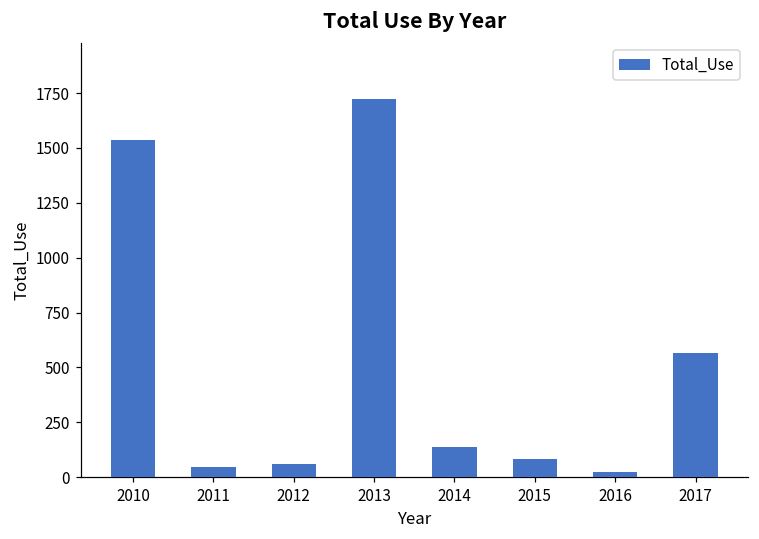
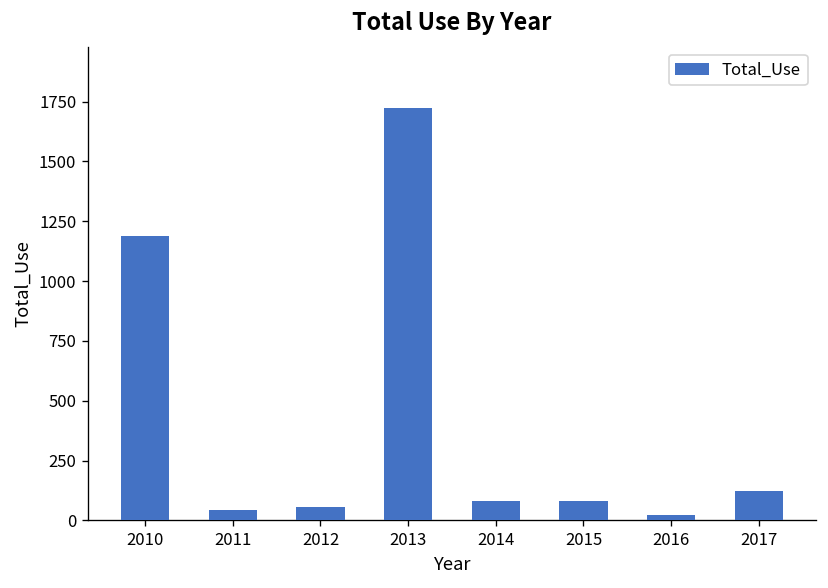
  {
-   "2010": 1540,
+   "2010": 1190,
    "2011": 50,
    "2012": 60,
    "2013": 1720,
-   "2014": 140,
+   "2014": 80,
    "2015": 80,
    "2016": 20,
-   "2017": 560
+   "2017": 120
  }
